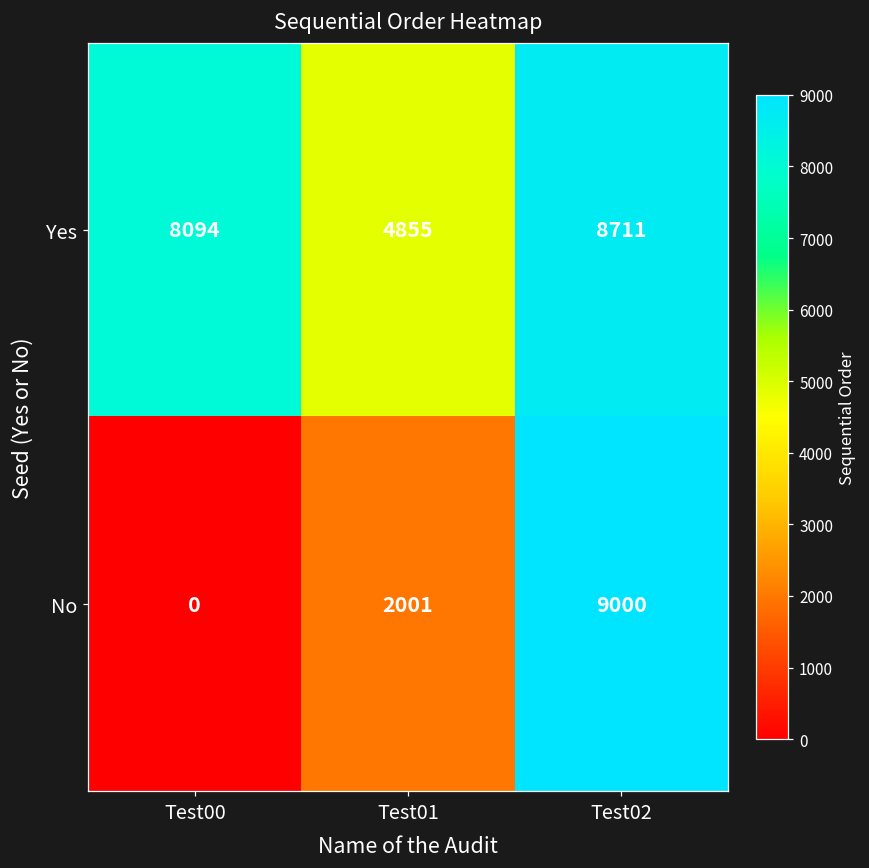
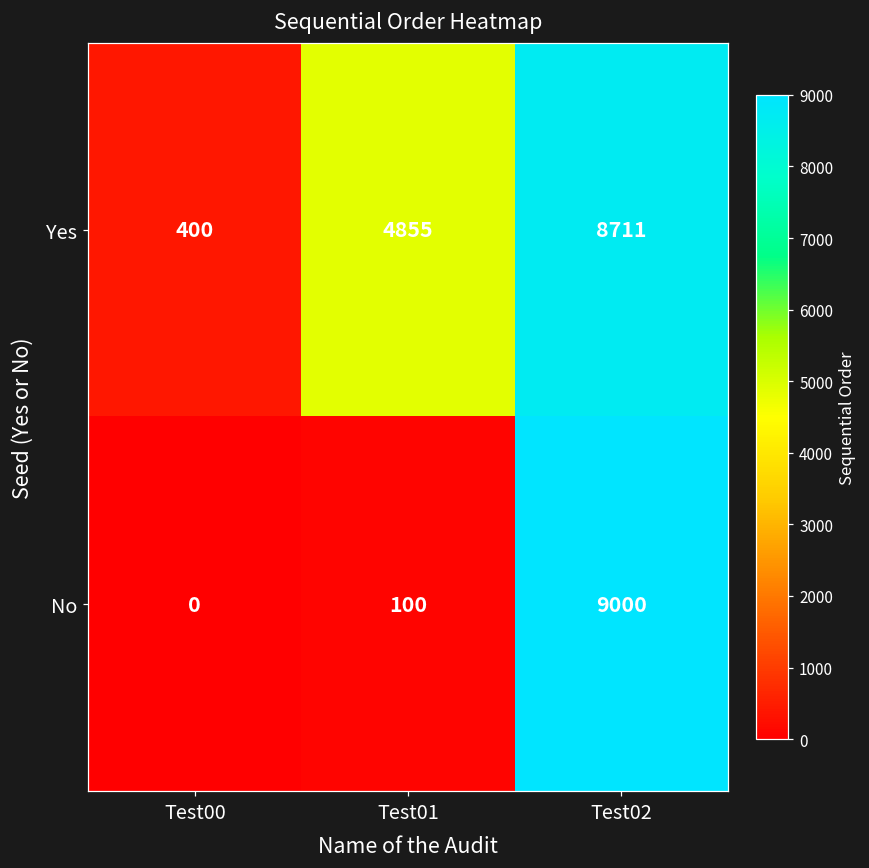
  {
    "Yes": {
-     "Test00": 8094,
+     "Test00": 400,
      "Test01": 4855,
      "Test02": 8711
    },
    "No": {
      "Test00": 0,
-     "Test01": 2001,
+     "Test01": 100,
      "Test02": 9000
    }
  }
